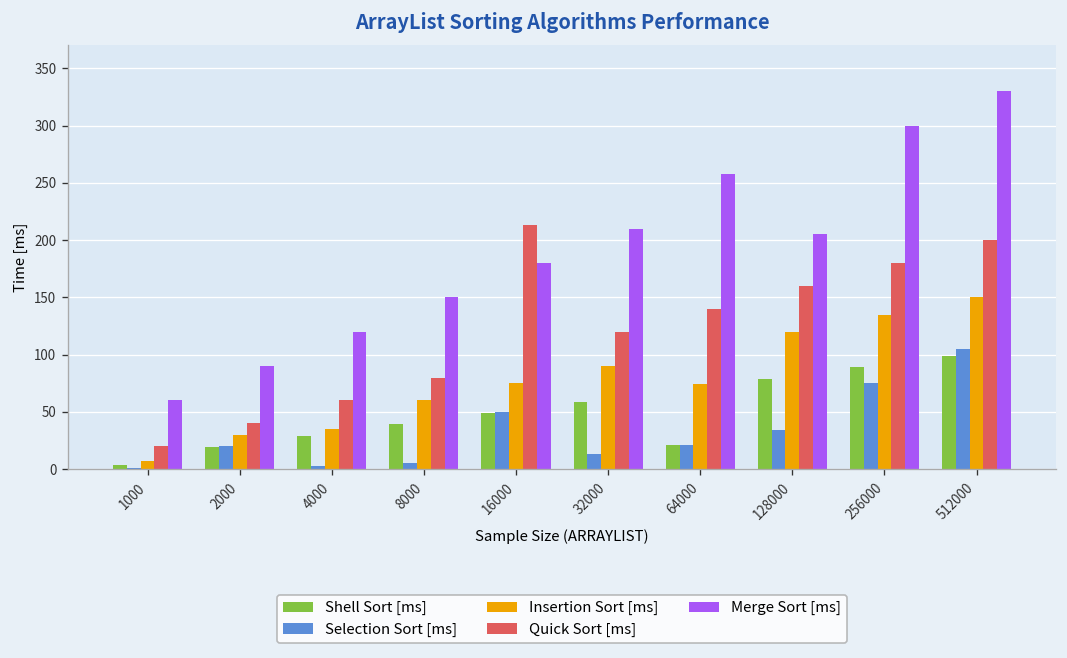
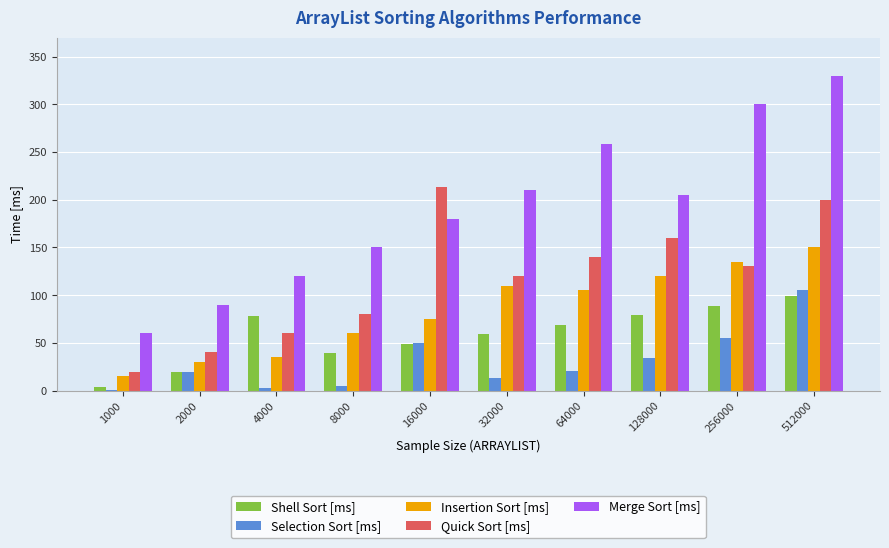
  {
    "Shell Sort [ms]": {
      "1000": 0,
      "2000": 20,
-     "4000": 30,
+     "4000": 80,
      "8000": 40,
      "16000": 50,
      "32000": 60,
-     "64000": 20,
+     "64000": 70,
      "128000": 80,
      "256000": 90,
      "512000": 100
    },
    "Selection Sort [ms]": {
      "2000": 20,
      "4000": 0,
      "8000": 10,
      "16000": 50,
      "32000": 10,
      "64000": 20,
      "128000": 30,
-     "256000": 80,
+     "256000": 60,
      "512000": 110
    },
    "Insertion Sort [ms]": {
-     "1000": 10,
+     "1000": 20,
      "2000": 30,
      "4000": 40,
      "8000": 60,
      "16000": 80,
-     "32000": 90,
-     "64000": 70,
+     "32000": 110,
+     "64000": 110,
      "128000": 120,
      "256000": 140,
      "512000": 150
    },
    "Quick Sort [ms]": {
      "1000": 20,
      "2000": 40,
      "4000": 60,
      "8000": 80,
      "16000": 210,
      "32000": 120,
      "64000": 140,
      "128000": 160,
-     "256000": 180,
+     "256000": 130,
      "512000": 200
    },
    "Merge Sort [ms]": {
      "1000": 60,
      "2000": 90,
      "4000": 120,
      "8000": 150,
      "16000": 180,
      "32000": 210,
      "64000": 260,
      "128000": 210,
      "256000": 300,
      "512000": 330
    }
  }
